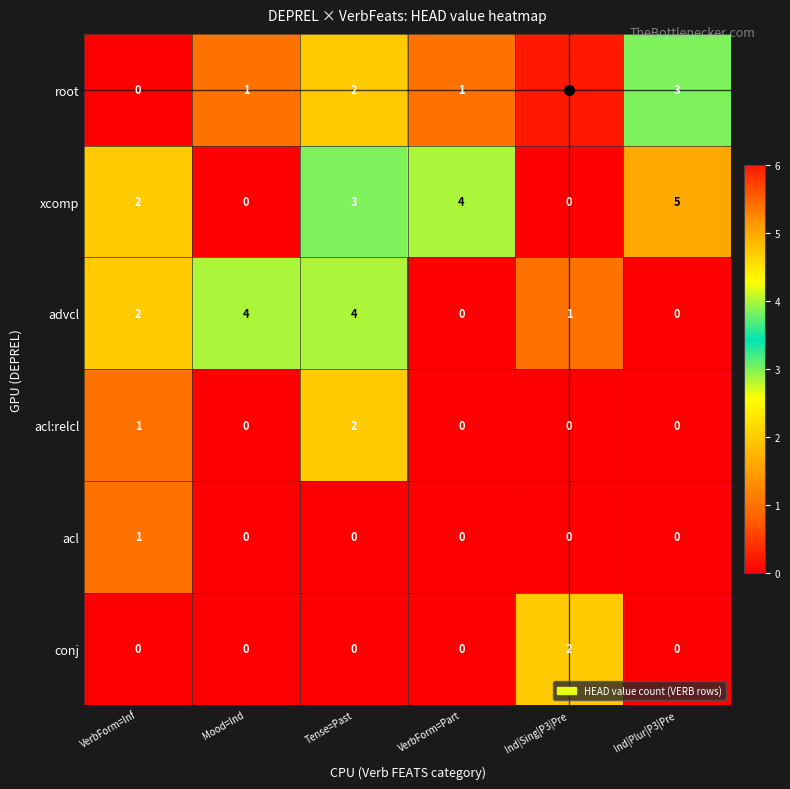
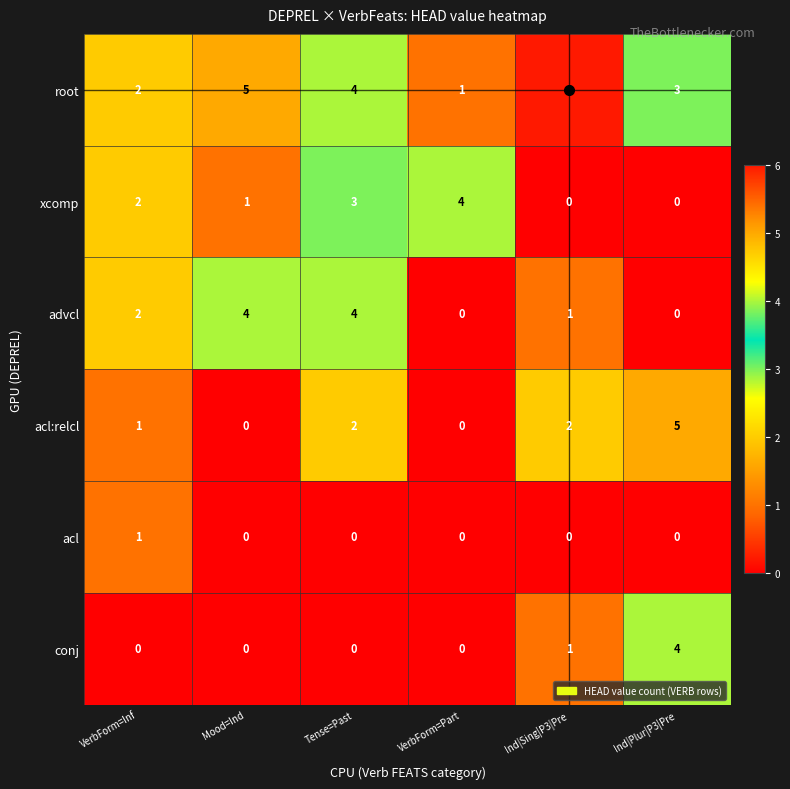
  {
    "root": {
-     "VerbForm=Inf": 0,
-     "Mood=Ind": 1,
-     "Tense=Past": 2,
+     "VerbForm=Inf": 2,
+     "Mood=Ind": 5,
+     "Tense=Past": 4,
      "VerbForm=Part": 1,
      "Ind|Plur|P3|Pre": 3
    },
    "xcomp": {
      "VerbForm=Inf": 2,
-     "Mood=Ind": 0,
+     "Mood=Ind": 1,
      "Tense=Past": 3,
      "VerbForm=Part": 4,
      "Ind|Sing|P3|Pre": 0,
-     "Ind|Plur|P3|Pre": 5
+     "Ind|Plur|P3|Pre": 0
    },
    "advcl": {
      "VerbForm=Inf": 2,
      "Mood=Ind": 4,
      "Tense=Past": 4,
      "VerbForm=Part": 0,
      "Ind|Sing|P3|Pre": 1,
      "Ind|Plur|P3|Pre": 0
    },
    "acl:relcl": {
      "VerbForm=Inf": 1,
      "Mood=Ind": 0,
      "Tense=Past": 2,
      "VerbForm=Part": 0,
-     "Ind|Sing|P3|Pre": 0,
-     "Ind|Plur|P3|Pre": 0
+     "Ind|Sing|P3|Pre": 2,
+     "Ind|Plur|P3|Pre": 5
    },
    "acl": {
      "VerbForm=Inf": 1,
      "Mood=Ind": 0,
      "Tense=Past": 0,
      "VerbForm=Part": 0,
      "Ind|Sing|P3|Pre": 0,
      "Ind|Plur|P3|Pre": 0
    },
    "conj": {
      "VerbForm=Inf": 0,
      "Mood=Ind": 0,
      "Tense=Past": 0,
      "VerbForm=Part": 0,
-     "Ind|Sing|P3|Pre": 2,
-     "Ind|Plur|P3|Pre": 0
+     "Ind|Sing|P3|Pre": 1,
+     "Ind|Plur|P3|Pre": 4
    }
  }
